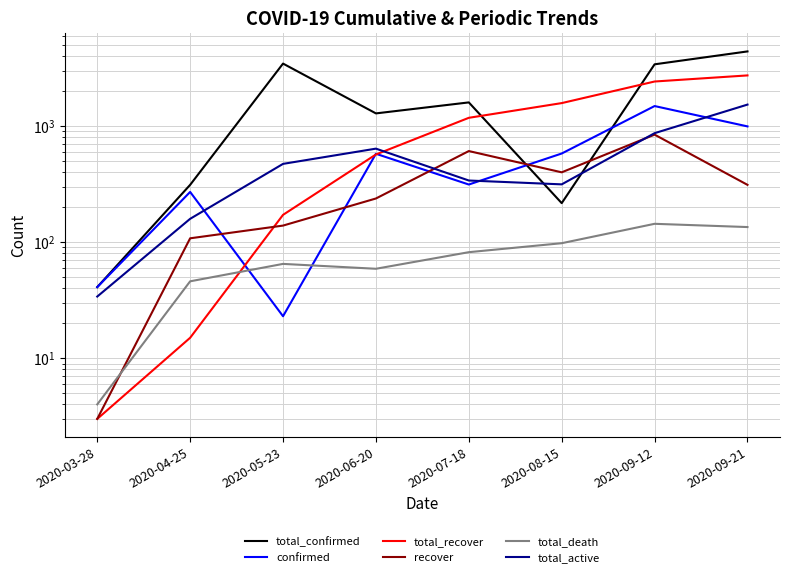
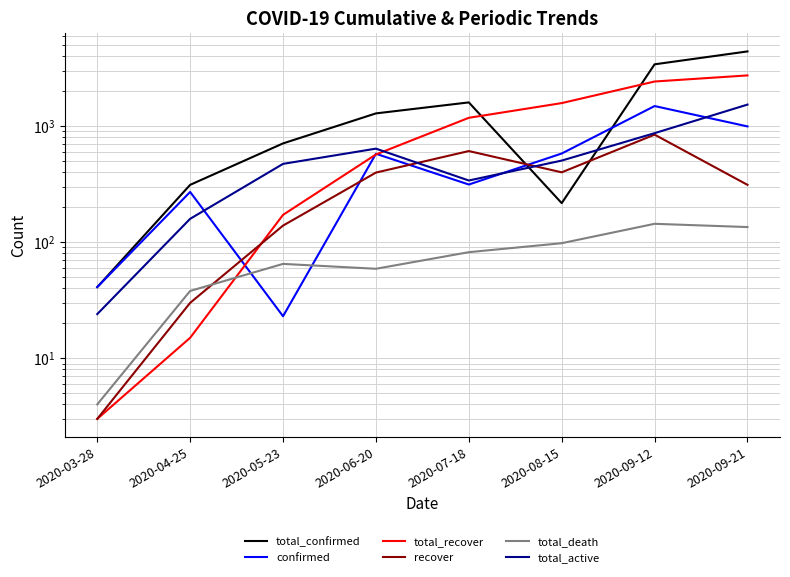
  {
    "total_confirmed": {
      "2020-04-25": 310,
-     "2020-05-23": 3500,
+     "2020-05-23": 700,
      "2020-06-20": 1300,
      "2020-07-18": 1600,
      "2020-08-15": 220,
      "2020-09-12": 3400,
      "2020-09-21": 4400
    },
    "confirmed": {
      "2020-04-25": 270,
      "2020-05-23": 23,
      "2020-07-18": 310,
      "2020-08-15": 600,
      "2020-09-12": 1500,
      "2020-09-21": 1000
    },
    "total_recover": {
      "2020-04-25": 15,
      "2020-05-23": 170,
      "2020-07-18": 1200,
      "2020-08-15": 1600,
      "2020-09-12": 2400,
      "2020-09-21": 2700
    },
    "recover": {
-     "2020-04-25": 110,
+     "2020-04-25": 30,
      "2020-05-23": 140,
-     "2020-06-20": 240,
+     "2020-06-20": 400,
      "2020-07-18": 600,
      "2020-08-15": 400,
      "2020-09-21": 310
    },
    "total_death": {
      "2020-03-28": 4,
-     "2020-04-25": 46,
+     "2020-04-25": 38,
      "2020-05-23": 70,
      "2020-06-20": 60,
      "2020-07-18": 80,
      "2020-08-15": 100,
      "2020-09-12": 140,
      "2020-09-21": 140
    },
    "total_active": {
-     "2020-03-28": 34,
+     "2020-03-28": 24,
      "2020-04-25": 160,
      "2020-05-23": 470,
      "2020-06-20": 600,
      "2020-07-18": 340,
-     "2020-08-15": 320,
+     "2020-08-15": 500,
      "2020-09-21": 1500
    }
  }
